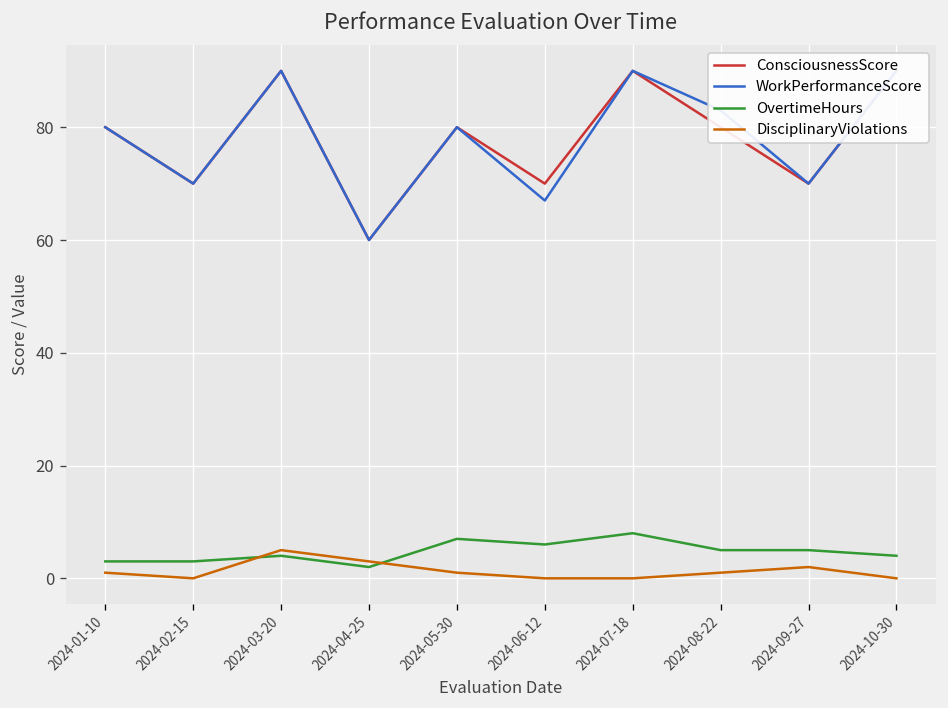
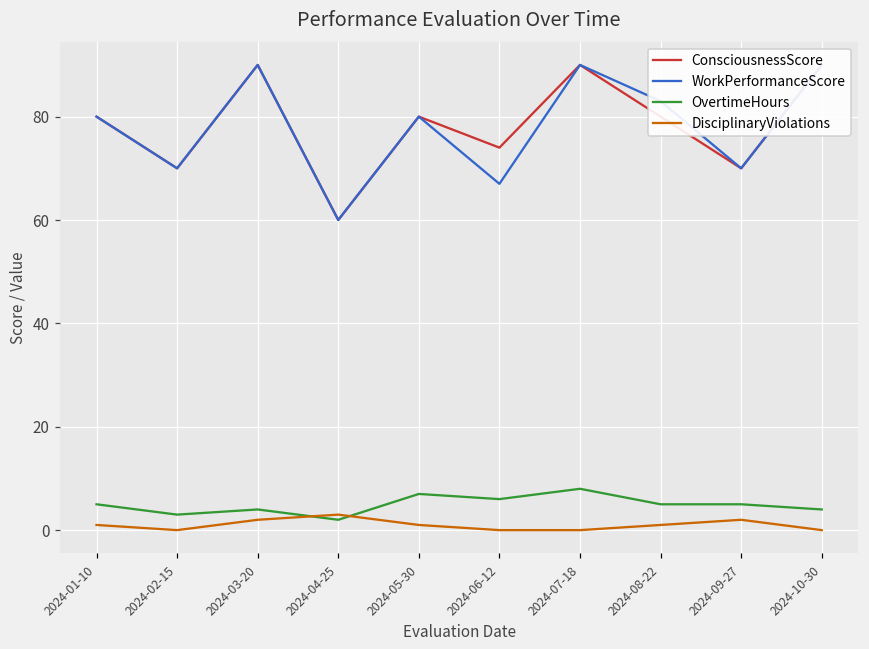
  {
    "ConsciousnessScore": {
-     "2024-06-12": 70
+     "2024-06-12": 74
    },
    "WorkPerformanceScore": {
      "2024-06-12": 67
    },
    "OvertimeHours": {
-     "2024-01-10": 3,
+     "2024-01-10": 5,
      "2024-02-15": 3,
      "2024-03-20": 4,
      "2024-04-25": 2,
      "2024-05-30": 7,
      "2024-06-12": 6,
      "2024-07-18": 8,
      "2024-08-22": 5,
      "2024-09-27": 5,
      "2024-10-30": 4
    },
    "DisciplinaryViolations": {
      "2024-01-10": 1,
      "2024-02-15": 0,
-     "2024-03-20": 5,
+     "2024-03-20": 2,
      "2024-04-25": 3,
      "2024-05-30": 1,
      "2024-06-12": 0,
      "2024-07-18": 0,
      "2024-08-22": 1,
      "2024-09-27": 2,
      "2024-10-30": 0
    }
  }
